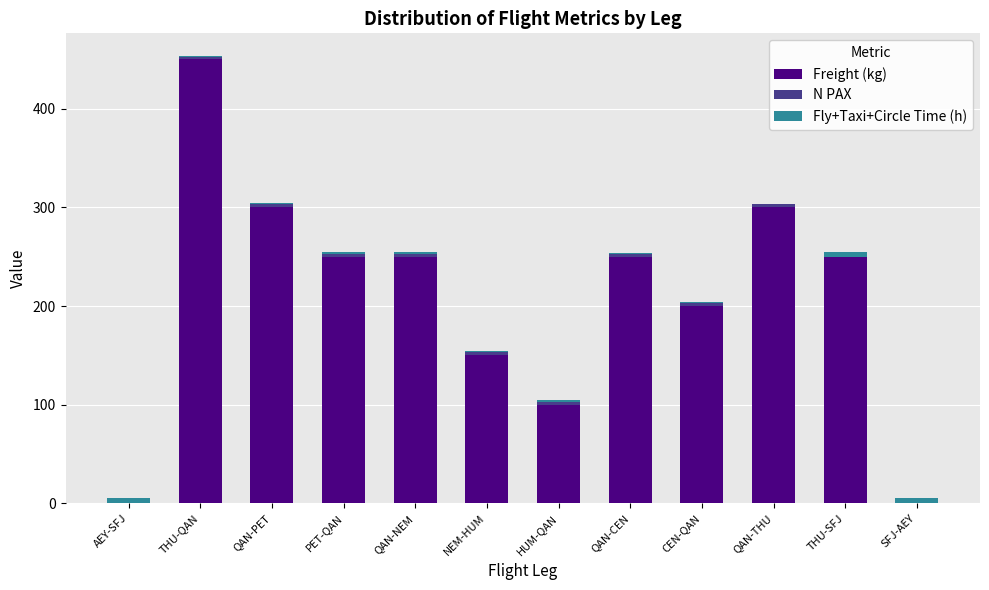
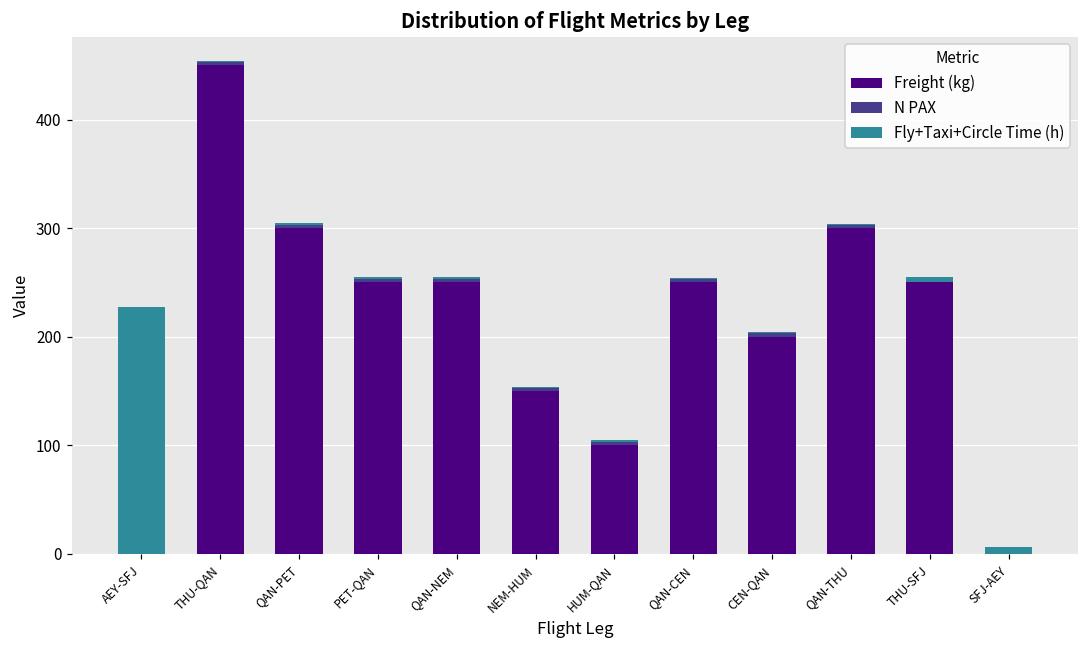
  {
    "Freight (kg)": {
      "AEY-SFJ": 0,
      "THU-QAN": 450,
      "QAN-PET": 300,
      "PET-QAN": 250,
      "QAN-NEM": 250,
      "NEM-HUM": 150,
      "HUM-QAN": 100,
      "QAN-CEN": 250,
      "CEN-QAN": 200,
      "QAN-THU": 300,
      "THU-SFJ": 250,
      "SFJ-AEY": 0
    },
    "N PAX": {
      "AEY-SFJ": 0,
      "THU-QAN": 0,
      "QAN-PET": 0,
      "PET-QAN": 0,
      "QAN-NEM": 0,
      "NEM-HUM": 0,
      "HUM-QAN": 0,
      "QAN-CEN": 0,
      "CEN-QAN": 0,
      "QAN-THU": 0,
      "THU-SFJ": 0,
      "SFJ-AEY": 0
    },
    "Fly+Taxi+Circle Time (h)": {
-     "AEY-SFJ": 10,
+     "AEY-SFJ": 230,
      "THU-SFJ": 10,
      "SFJ-AEY": 10
    }
  }
